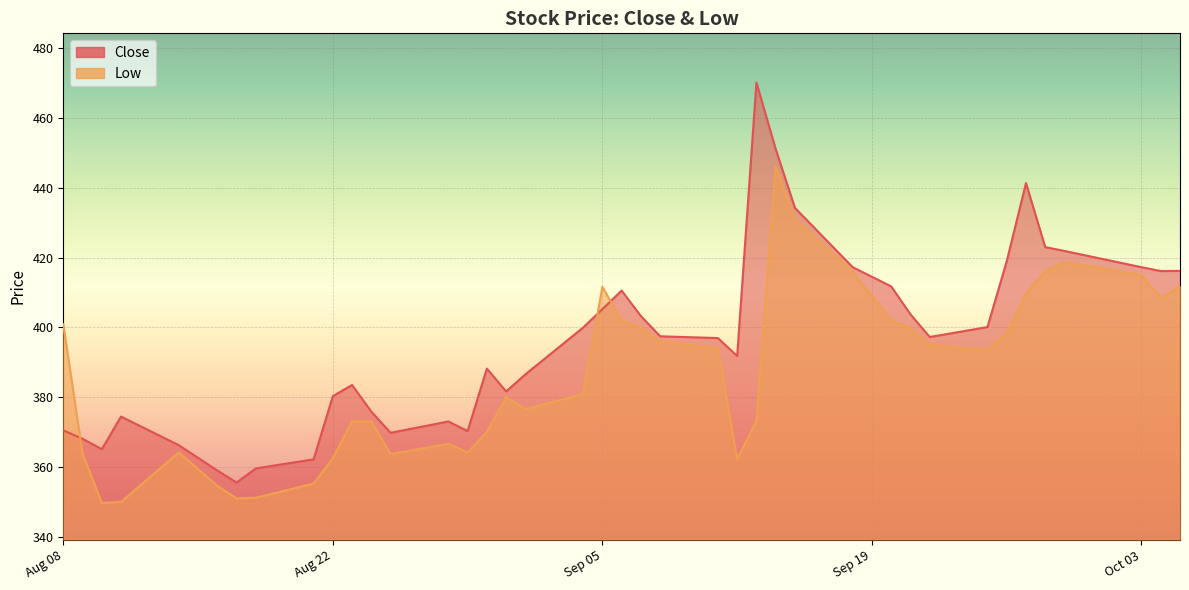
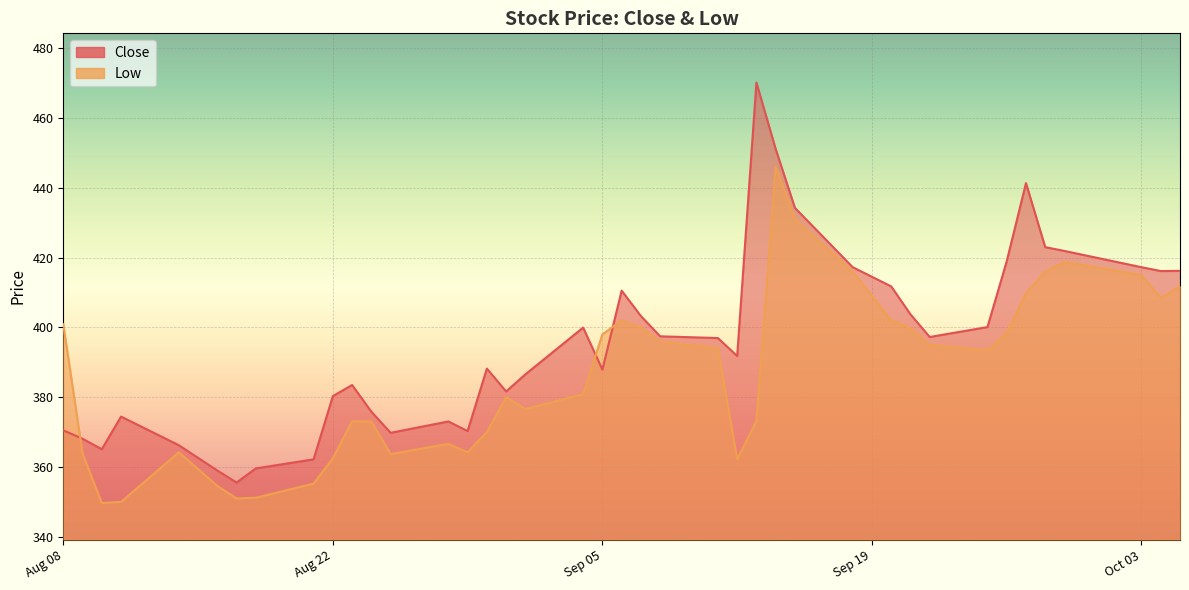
  {
    "Close": {
      "Aug 08": 371,
      "Aug 22": 380,
-     "Sep 05": 405,
+     "Sep 05": 388,
      "Oct 03": 417
    },
    "Low": {
      "Aug 08": 401,
      "Aug 22": 363,
-     "Sep 05": 412,
+     "Sep 05": 398,
      "Oct 03": 415
    }
  }
